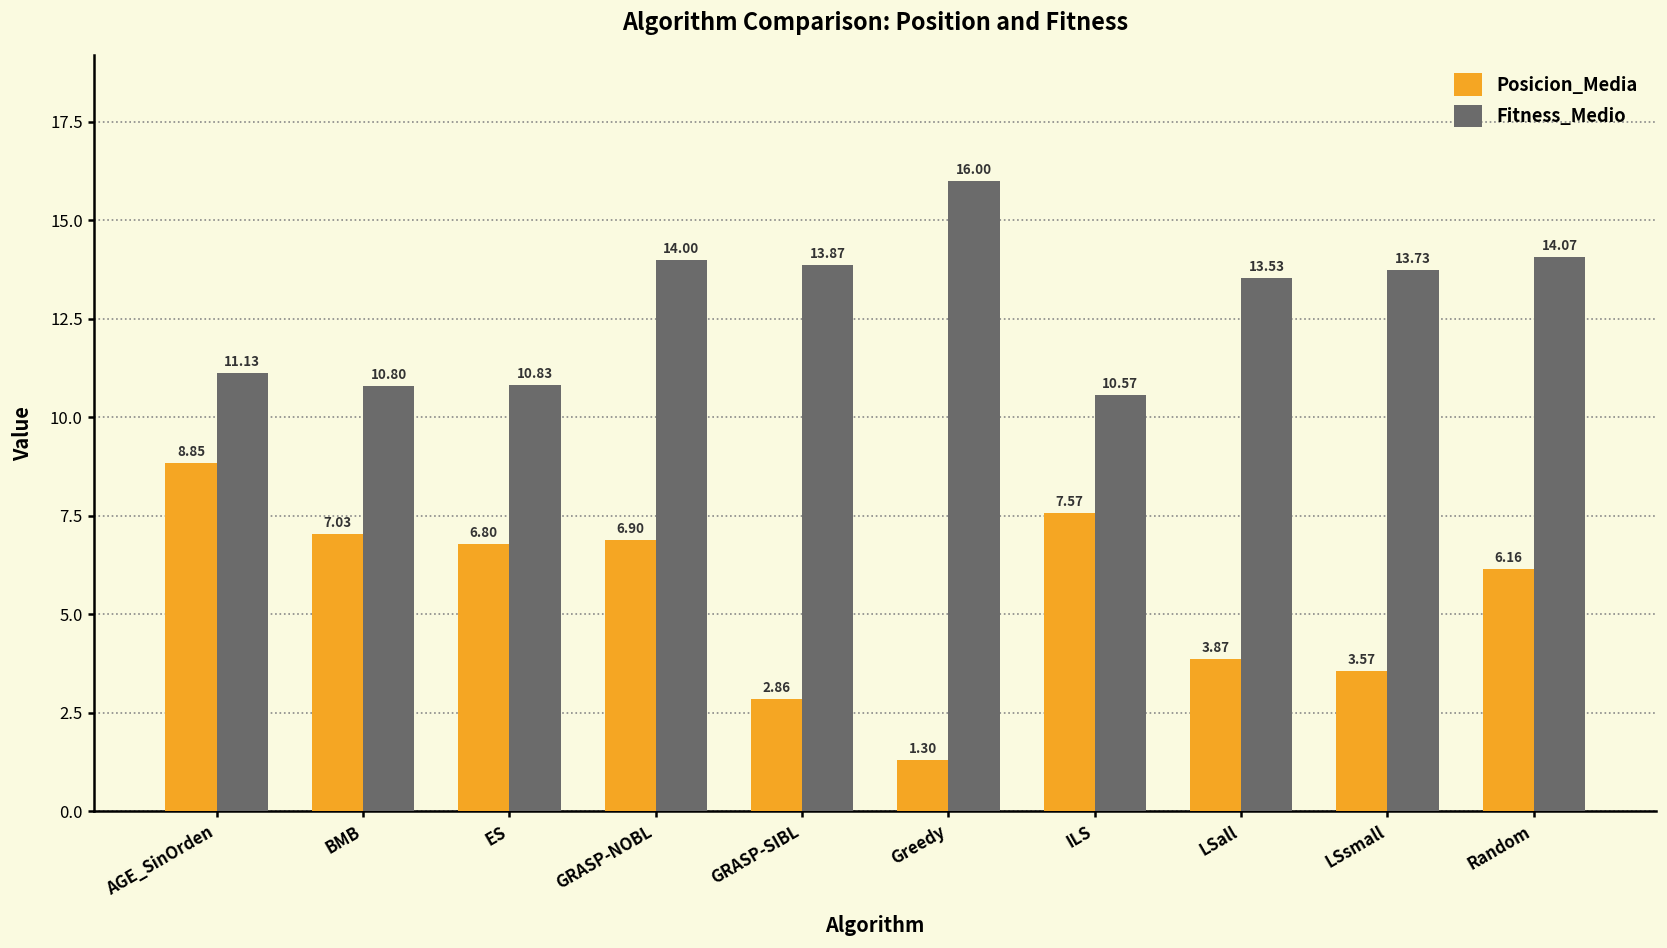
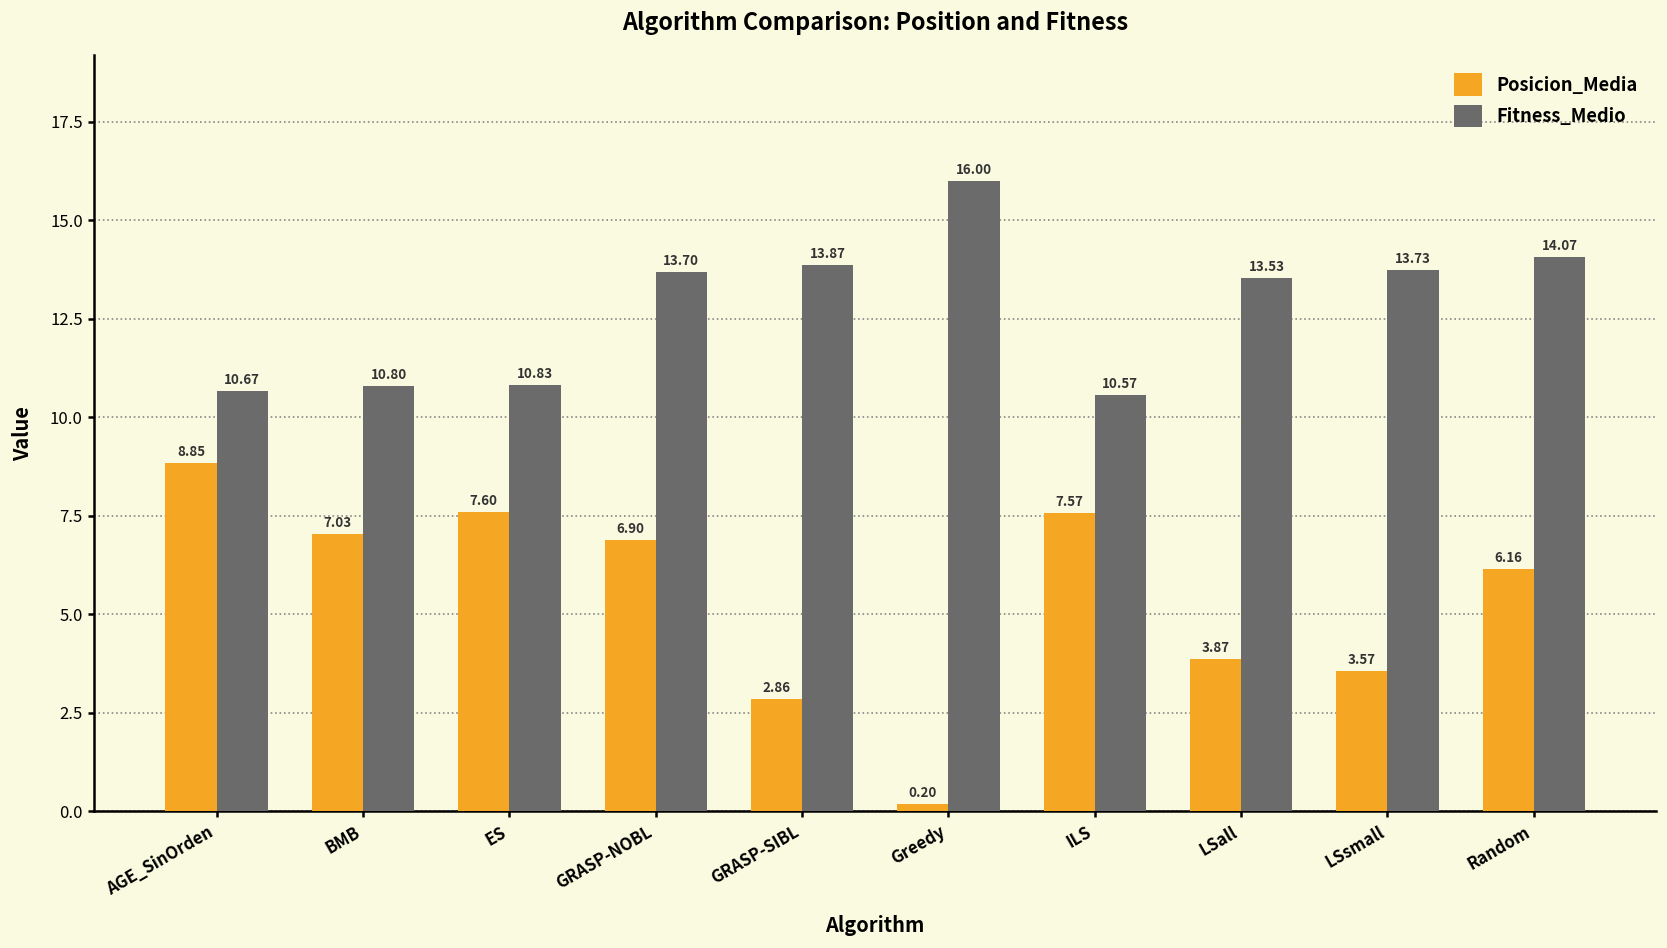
  {
    "Posicion_Media": {
      "AGE_SinOrden": 8.85,
      "BMB": 7.03,
-     "ES": 6.80,
+     "ES": 7.60,
      "GRASP-NOBL": 6.90,
      "GRASP-SIBL": 2.86,
-     "Greedy": 1.30,
+     "Greedy": 0.20,
      "ILS": 7.57,
      "LSall": 3.87,
      "LSsmall": 3.57,
      "Random": 6.16
    },
    "Fitness_Medio": {
-     "AGE_SinOrden": 11.13,
+     "AGE_SinOrden": 10.67,
      "BMB": 10.80,
      "ES": 10.83,
-     "GRASP-NOBL": 14.00,
+     "GRASP-NOBL": 13.70,
      "GRASP-SIBL": 13.87,
      "Greedy": 16.00,
      "ILS": 10.57,
      "LSall": 13.53,
      "LSsmall": 13.73,
      "Random": 14.07
    }
  }
